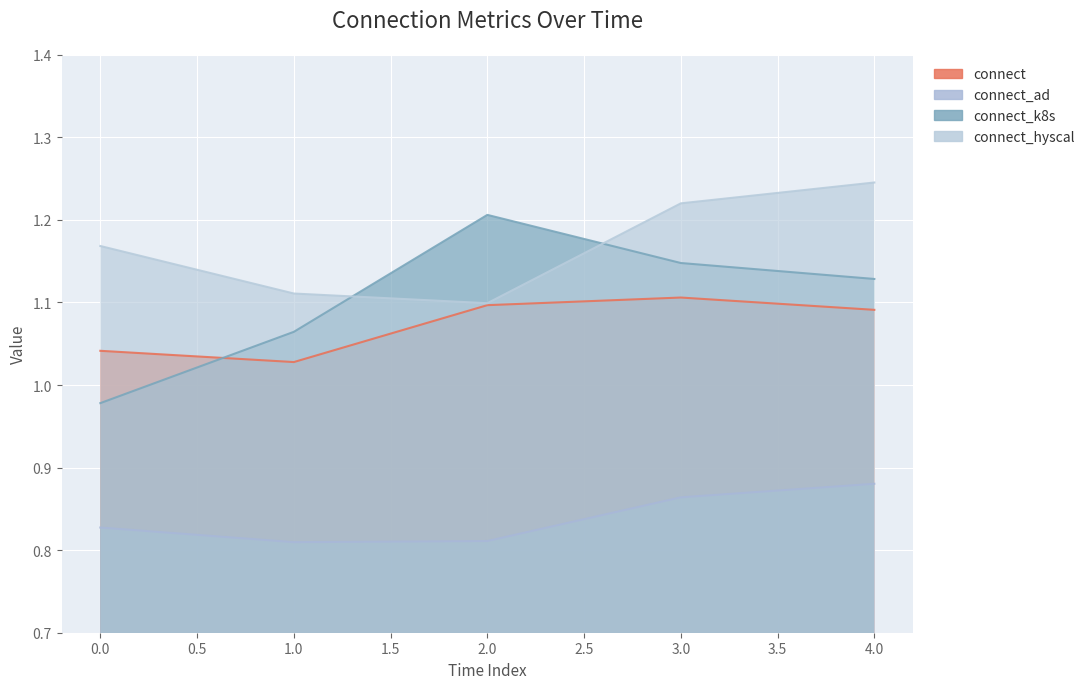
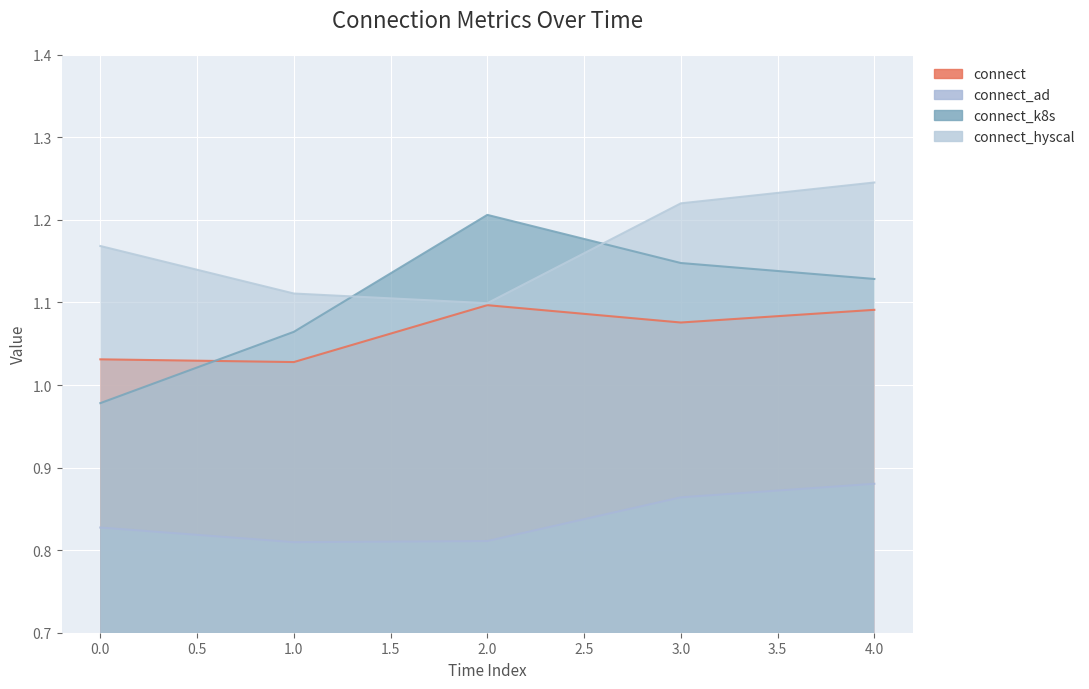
  {
    "connect": {
-     "0.0": 1.04,
+     "0.0": 1.03,
      "1.0": 1.03,
-     "3.0": 1.11,
+     "3.0": 1.08,
      "4.0": 1.09
    }
  }
